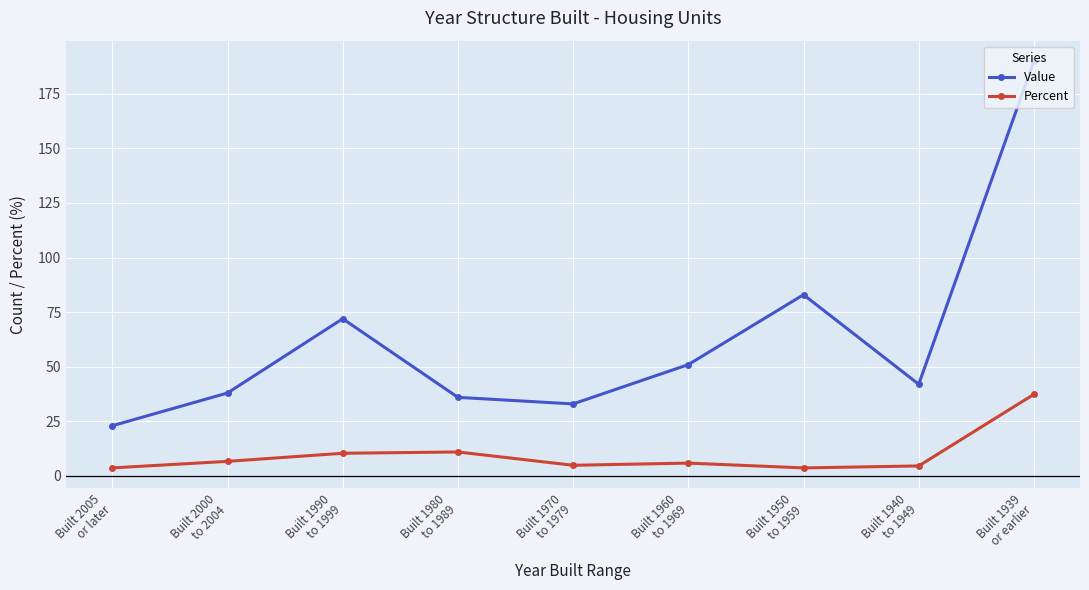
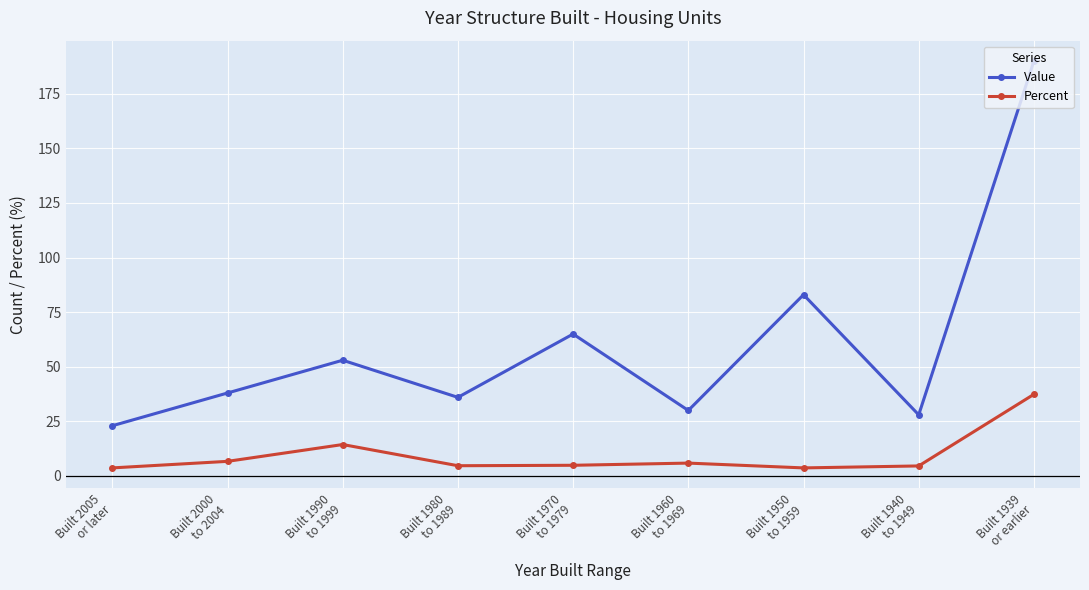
  {
    "Value": {
      "Built 2005 or later": 23,
      "Built 2000 to 2004": 38,
-     "Built 1990 to 1999": 72,
+     "Built 1990 to 1999": 53,
      "Built 1980 to 1989": 36,
-     "Built 1970 to 1979": 33,
-     "Built 1960 to 1969": 51,
+     "Built 1970 to 1979": 65,
+     "Built 1960 to 1969": 30,
      "Built 1950 to 1959": 83,
-     "Built 1940 to 1949": 42
+     "Built 1940 to 1949": 28
    },
    "Percent": {
      "Built 2005 or later": 4,
      "Built 2000 to 2004": 7,
-     "Built 1990 to 1999": 10,
-     "Built 1980 to 1989": 11,
+     "Built 1990 to 1999": 14,
+     "Built 1980 to 1989": 5,
      "Built 1970 to 1979": 5,
      "Built 1960 to 1969": 6,
      "Built 1950 to 1959": 4,
      "Built 1940 to 1949": 5,
      "Built 1939 or earlier": 37
    }
  }
